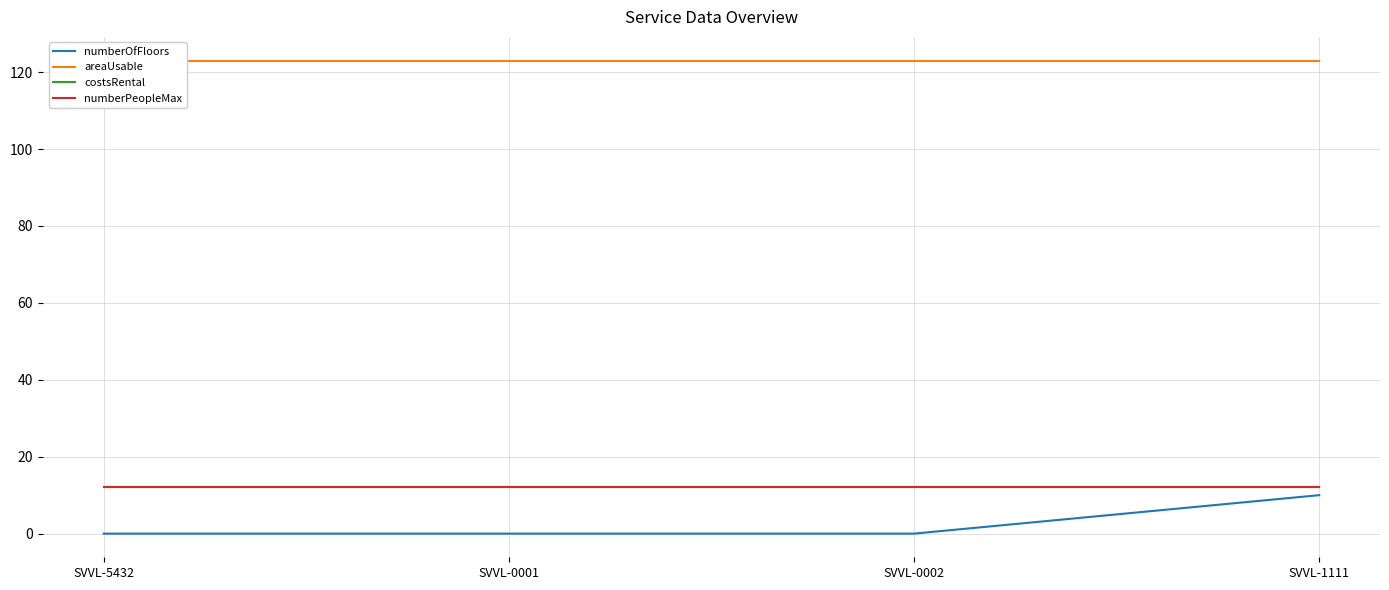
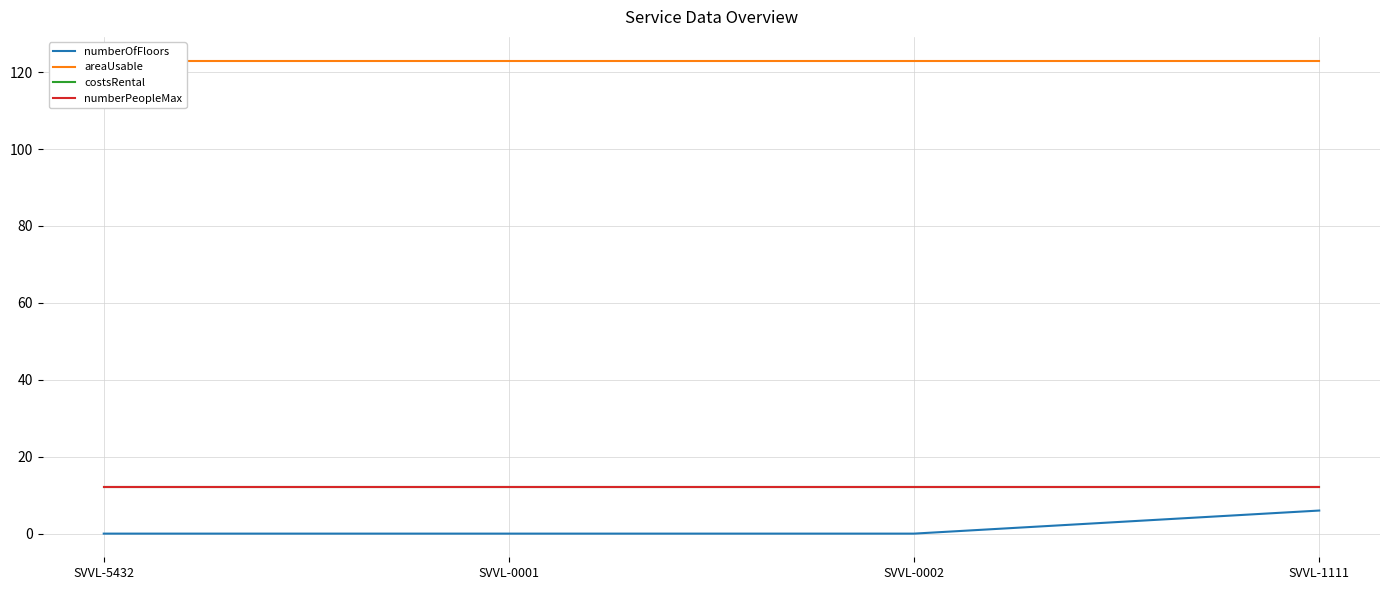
  {
    "numberOfFloors": {
      "SVVL-5432": 0,
      "SVVL-0001": 0,
      "SVVL-0002": 0,
-     "SVVL-1111": 10
+     "SVVL-1111": 6
    },
    "areaUsable": {
      "SVVL-0001": 123,
      "SVVL-0002": 123,
      "SVVL-1111": 123
    },
    "numberPeopleMax": {
      "SVVL-5432": 12,
      "SVVL-0001": 12,
      "SVVL-0002": 12,
      "SVVL-1111": 12
    }
  }
